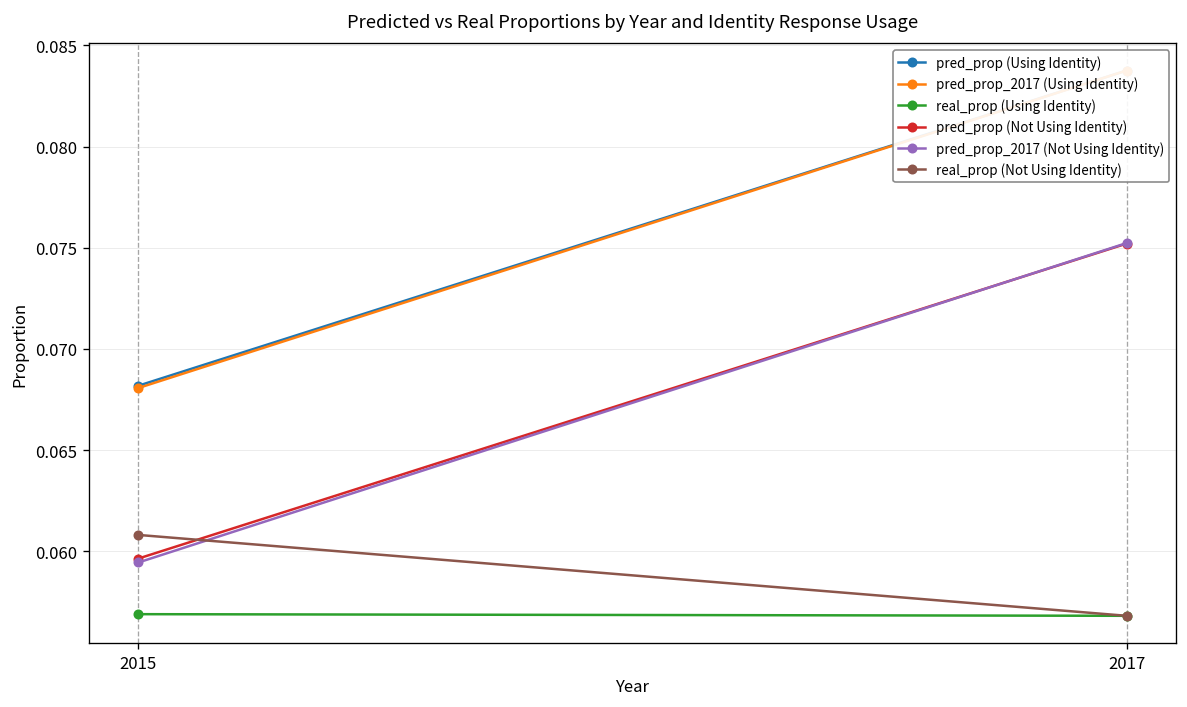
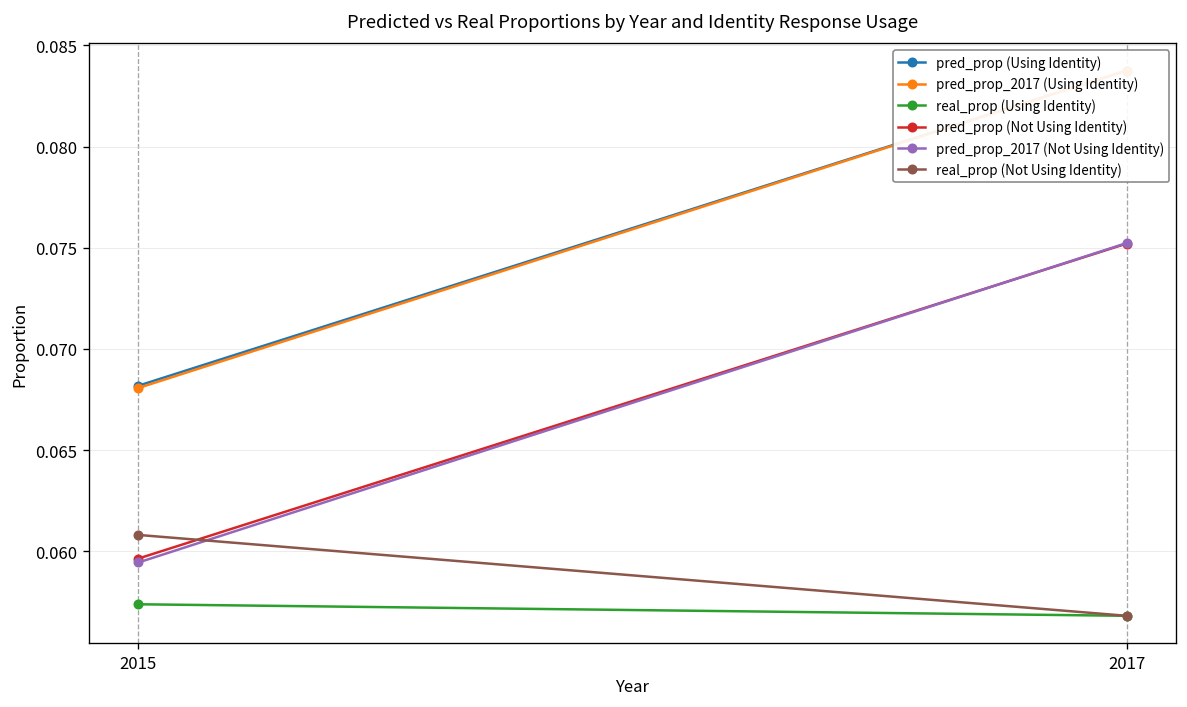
  {
    "real_prop (Using Identity)": {
-     "2015": 0.0569
+     "2015": 0.0574
    },
    "pred_prop (Not Using Identity)": {
      "2015": 0.0596
    },
    "pred_prop_2017 (Not Using Identity)": {
      "2015": 0.0594
    },
    "real_prop (Not Using Identity)": {
      "2015": 0.0608
    }
  }
